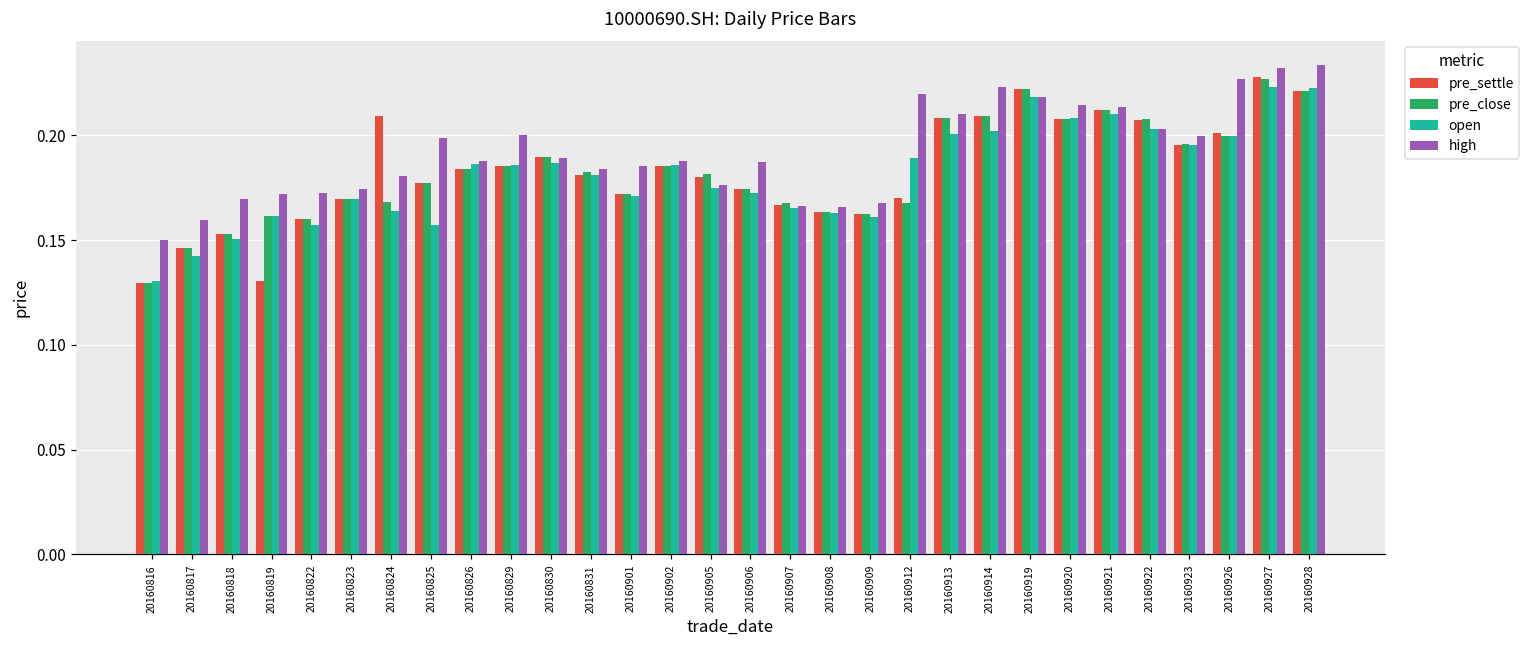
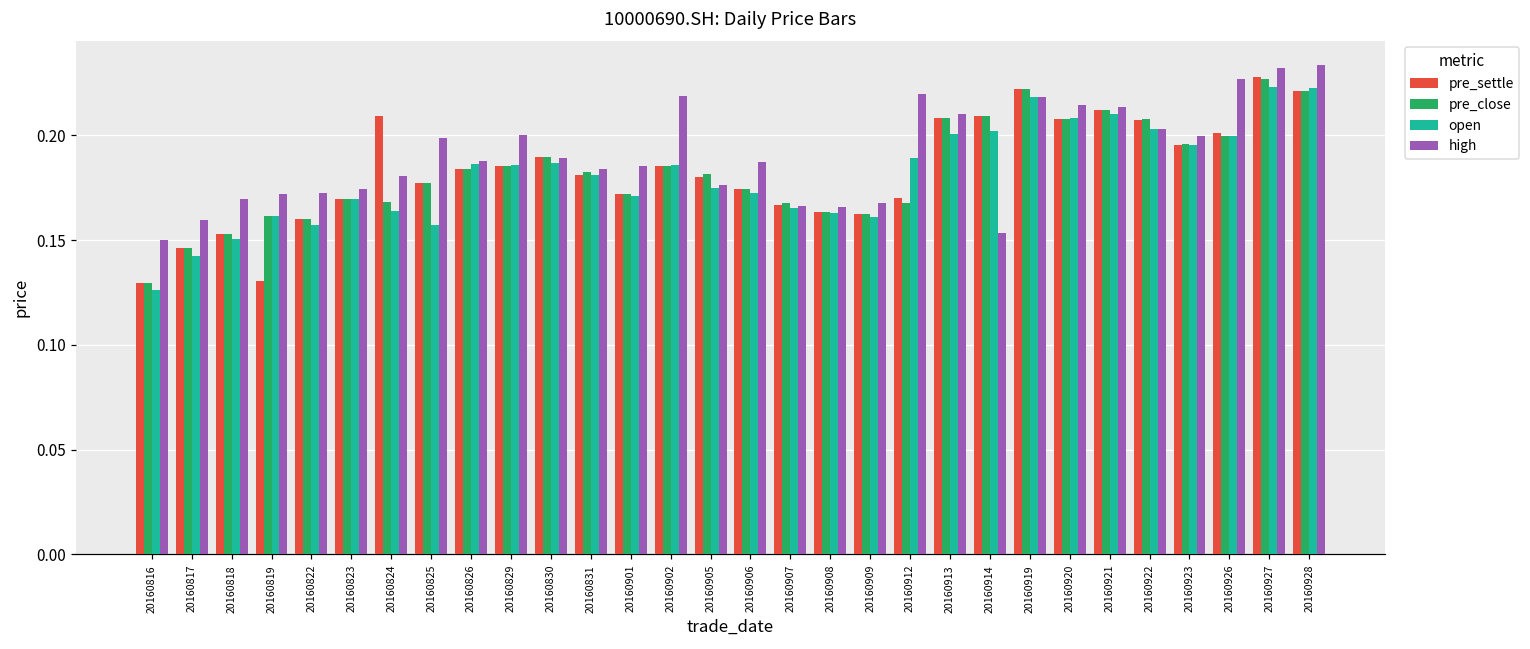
  {
    "pre_settle": {
      "20160816": 0.129,
      "20160817": 0.146,
      "20160818": 0.153,
      "20160819": 0.130,
      "20160822": 0.160,
      "20160823": 0.170,
      "20160824": 0.209,
      "20160825": 0.177,
      "20160826": 0.184,
      "20160829": 0.185,
      "20160830": 0.190,
      "20160831": 0.181,
      "20160901": 0.172,
      "20160902": 0.185,
      "20160905": 0.180,
      "20160906": 0.174,
      "20160907": 0.167,
      "20160908": 0.163,
      "20160909": 0.163,
      "20160912": 0.170,
      "20160913": 0.208,
      "20160914": 0.209,
      "20160919": 0.222,
      "20160920": 0.208,
      "20160921": 0.212,
      "20160922": 0.208,
      "20160923": 0.196,
      "20160926": 0.201,
      "20160927": 0.228,
      "20160928": 0.221
    },
    "pre_close": {
      "20160816": 0.129,
      "20160817": 0.146,
      "20160818": 0.153,
      "20160819": 0.162,
      "20160822": 0.160,
      "20160823": 0.170,
      "20160824": 0.168,
      "20160825": 0.177,
      "20160826": 0.184,
      "20160829": 0.185,
      "20160830": 0.190,
      "20160831": 0.182,
      "20160901": 0.172,
      "20160902": 0.185,
      "20160905": 0.182,
      "20160906": 0.174,
      "20160907": 0.168,
      "20160908": 0.164,
      "20160909": 0.163,
      "20160912": 0.168,
      "20160913": 0.208,
      "20160914": 0.209,
      "20160919": 0.222,
      "20160920": 0.208,
      "20160921": 0.212,
      "20160922": 0.208,
      "20160923": 0.196,
      "20160926": 0.200,
      "20160927": 0.227,
      "20160928": 0.221
    },
    "open": {
-     "20160816": 0.131,
+     "20160816": 0.126,
      "20160817": 0.143,
      "20160818": 0.151,
      "20160819": 0.162,
      "20160822": 0.157,
      "20160823": 0.170,
      "20160824": 0.164,
      "20160825": 0.157,
      "20160826": 0.186,
      "20160829": 0.186,
      "20160830": 0.187,
      "20160831": 0.181,
      "20160901": 0.171,
      "20160902": 0.186,
      "20160905": 0.175,
      "20160906": 0.172,
      "20160907": 0.165,
      "20160908": 0.163,
      "20160909": 0.161,
      "20160912": 0.189,
      "20160913": 0.201,
      "20160914": 0.202,
      "20160919": 0.218,
      "20160920": 0.208,
      "20160921": 0.210,
      "20160922": 0.203,
      "20160923": 0.195,
      "20160926": 0.200,
      "20160927": 0.223,
      "20160928": 0.223
    },
    "high": {
      "20160816": 0.150,
      "20160817": 0.160,
      "20160818": 0.169,
      "20160819": 0.172,
      "20160822": 0.172,
      "20160823": 0.175,
      "20160824": 0.180,
      "20160825": 0.199,
      "20160826": 0.188,
      "20160829": 0.200,
      "20160830": 0.189,
      "20160831": 0.184,
      "20160901": 0.185,
-     "20160902": 0.188,
+     "20160902": 0.219,
      "20160905": 0.177,
      "20160906": 0.187,
      "20160907": 0.166,
      "20160908": 0.166,
      "20160909": 0.168,
      "20160912": 0.220,
      "20160913": 0.210,
-     "20160914": 0.223,
+     "20160914": 0.154,
      "20160919": 0.218,
      "20160920": 0.215,
      "20160921": 0.214,
      "20160922": 0.203,
      "20160923": 0.200,
      "20160926": 0.227,
      "20160927": 0.232,
      "20160928": 0.234
    }
  }
